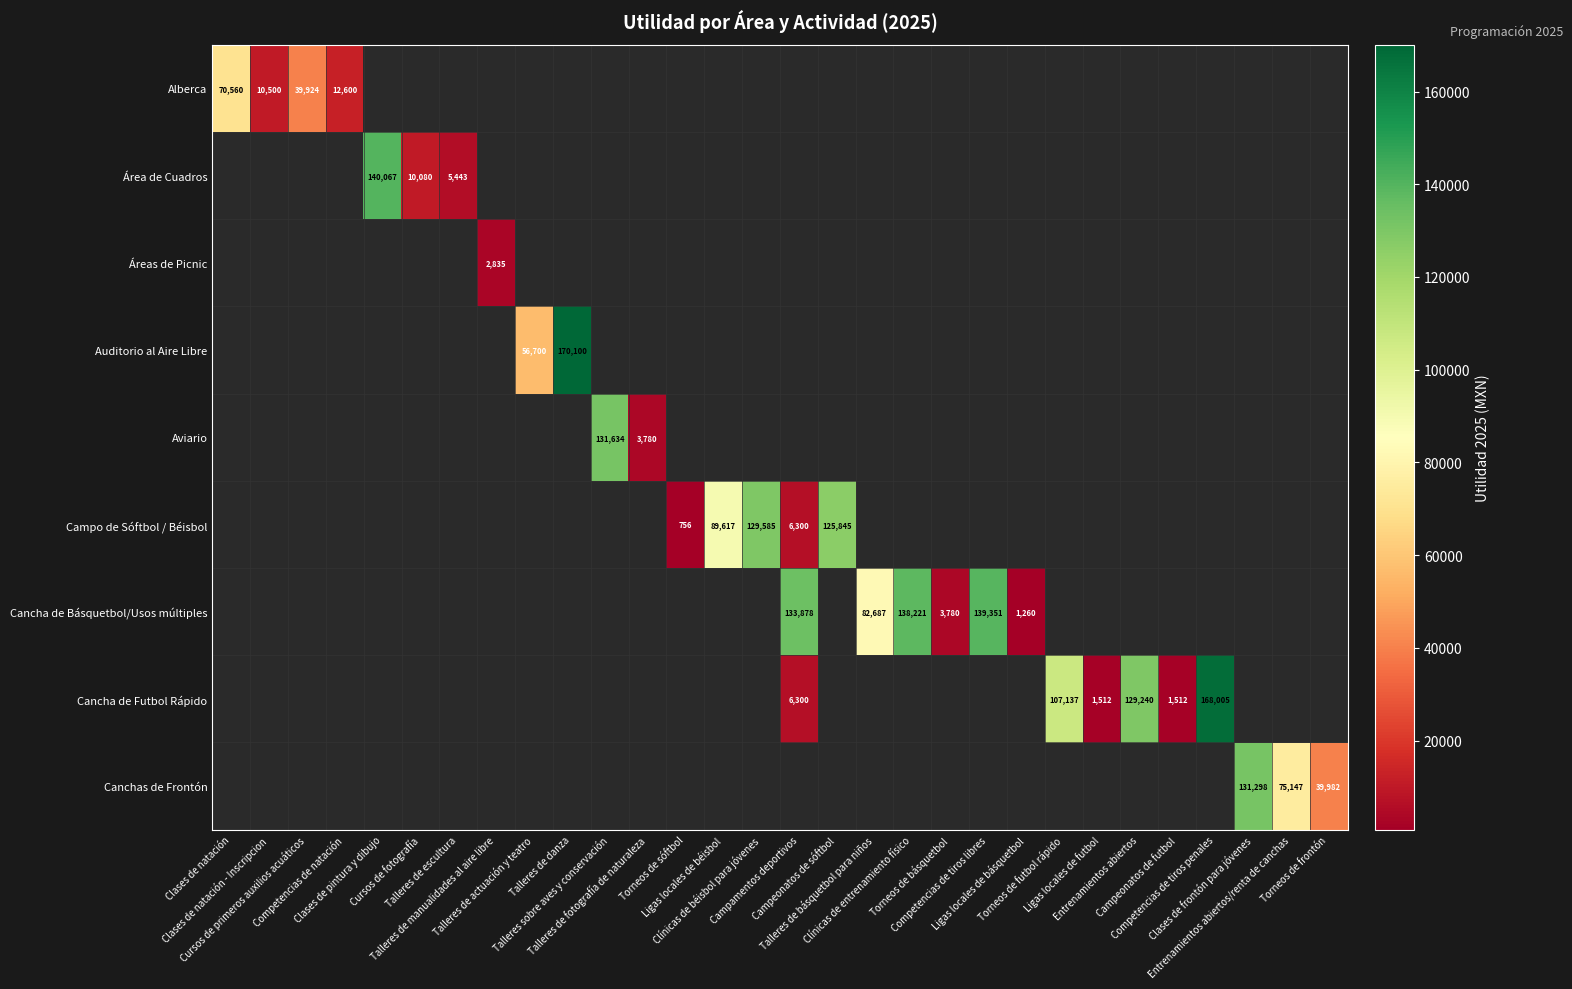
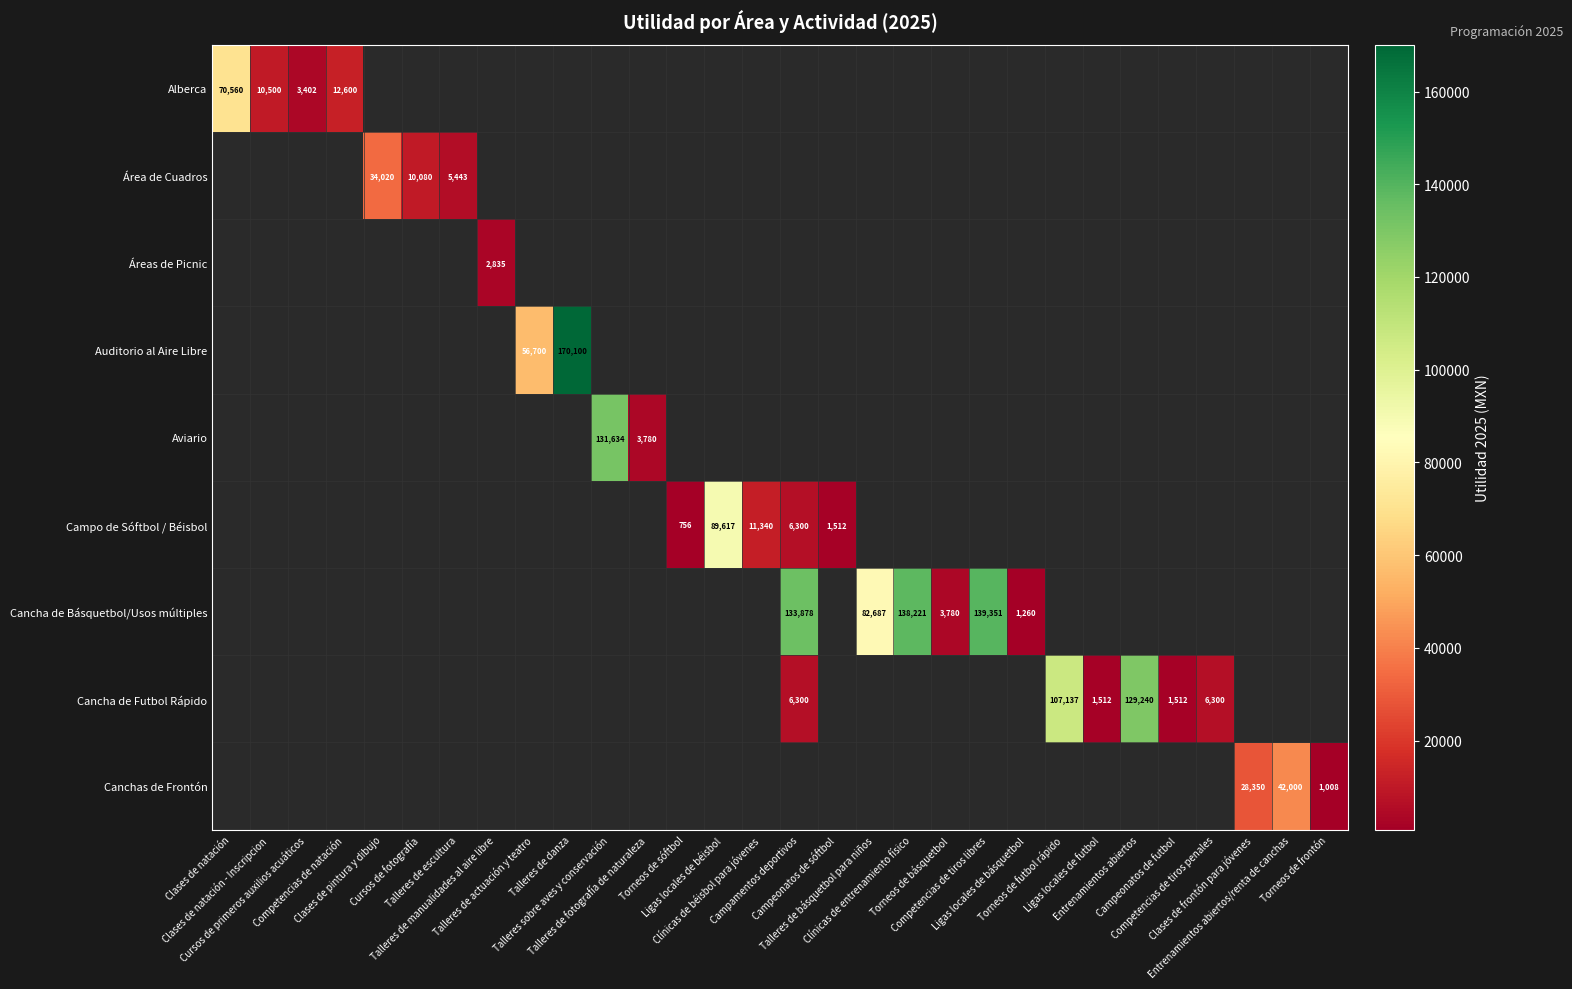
  {
    "Alberca": {
      "Clases de natación": "70,560",
      "Clases de natación - Inscripcion": "10,500",
-     "Cursos de primeros auxilios acuáticos": "39,924",
+     "Cursos de primeros auxilios acuáticos": "3,402",
      "Competencias de natación": "12,600"
    },
    "Área de Cuadros": {
-     "Clases de pintura y dibujo": "140,067",
+     "Clases de pintura y dibujo": "34,020",
      "Cursos de fotografía": "10,080",
      "Talleres de escultura": "5,443"
    },
    "Áreas de Picnic": {
      "Talleres de manualidades al aire libre": "2,835"
    },
    "Auditorio al Aire Libre": {
      "Talleres de actuación y teatro": "56,700",
      "Talleres de danza": "170,100"
    },
    "Aviario": {
      "Talleres sobre aves y conservación": "131,634",
      "Talleres de fotografía de naturaleza": "3,780"
    },
    "Campo de Sóftbol / Béisbol": {
      "Torneos de sóftbol": "756",
      "Ligas locales de béisbol": "89,617",
-     "Clínicas de béisbol para jóvenes": "129,585",
+     "Clínicas de béisbol para jóvenes": "11,340",
      "Campamentos deportivos": "6,300",
-     "Campeonatos de sóftbol": "125,845"
+     "Campeonatos de sóftbol": "1,512"
    },
    "Cancha de Básquetbol/Usos múltiples": {
      "Campamentos deportivos": "133,878",
      "Talleres de básquetbol para niños": "82,687",
      "Clínicas de entrenamiento físico": "138,221",
      "Torneos de básquetbol": "3,780",
      "Competencias de tiros libres": "139,351",
      "Ligas locales de básquetbol": "1,260"
    },
    "Cancha de Futbol Rápido": {
      "Campamentos deportivos": "6,300",
      "Torneos de futbol rápido": "107,137",
      "Ligas locales de futbol": "1,512",
      "Entrenamientos abiertos": "129,240",
      "Campeonatos de futbol": "1,512",
-     "Competencias de tiros penales": "168,005"
+     "Competencias de tiros penales": "6,300"
    },
    "Canchas de Frontón": {
-     "Clases de frontón para jóvenes": "131,298",
-     "Entrenamientos abiertos/renta de canchas": "75,147",
-     "Torneos de frontón": "39,982"
+     "Clases de frontón para jóvenes": "28,350",
+     "Entrenamientos abiertos/renta de canchas": "42,000",
+     "Torneos de frontón": "1,008"
    }
  }
